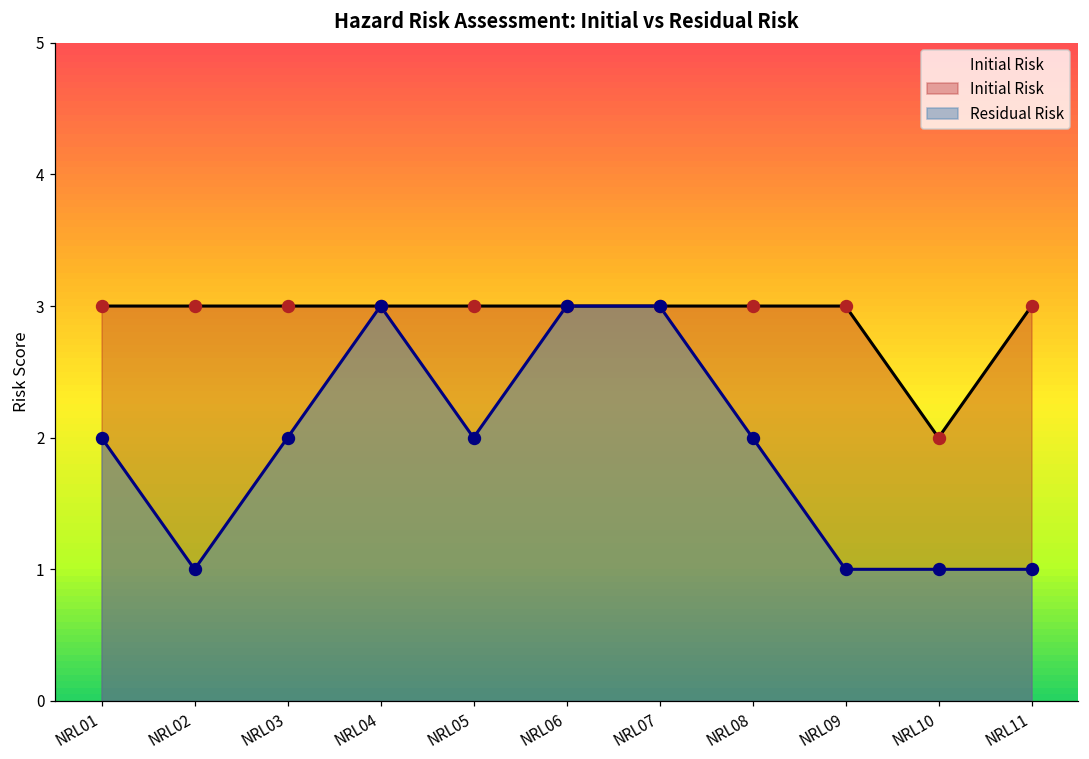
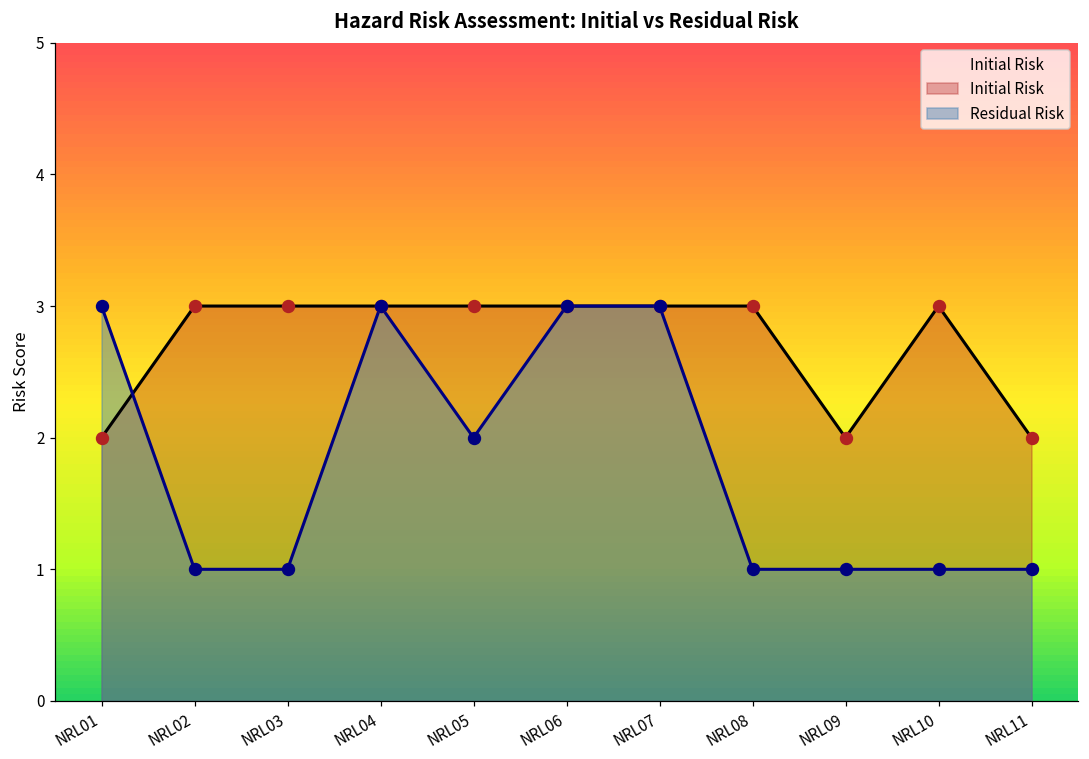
  {
    "Initial Risk": {
-     "NRL01": 3,
+     "NRL01": 2,
      "NRL02": 3,
      "NRL03": 3,
      "NRL05": 3,
      "NRL08": 3,
-     "NRL09": 3,
-     "NRL10": 2,
-     "NRL11": 3
+     "NRL09": 2,
+     "NRL10": 3,
+     "NRL11": 2
    },
    "Residual Risk": {
-     "NRL01": 2,
+     "NRL01": 3,
      "NRL02": 1,
-     "NRL03": 2,
+     "NRL03": 1,
      "NRL05": 2,
-     "NRL08": 2,
+     "NRL08": 1,
      "NRL09": 1,
      "NRL10": 1,
      "NRL11": 1
    }
  }
